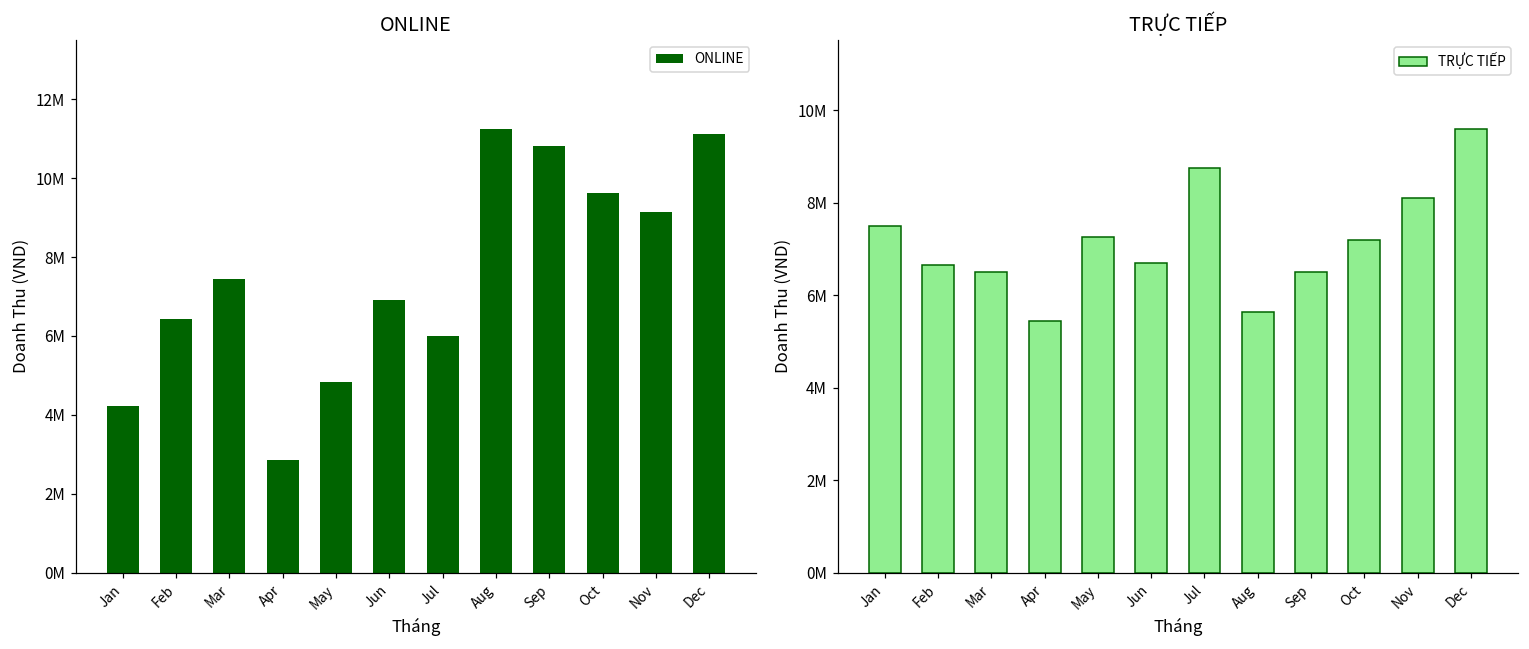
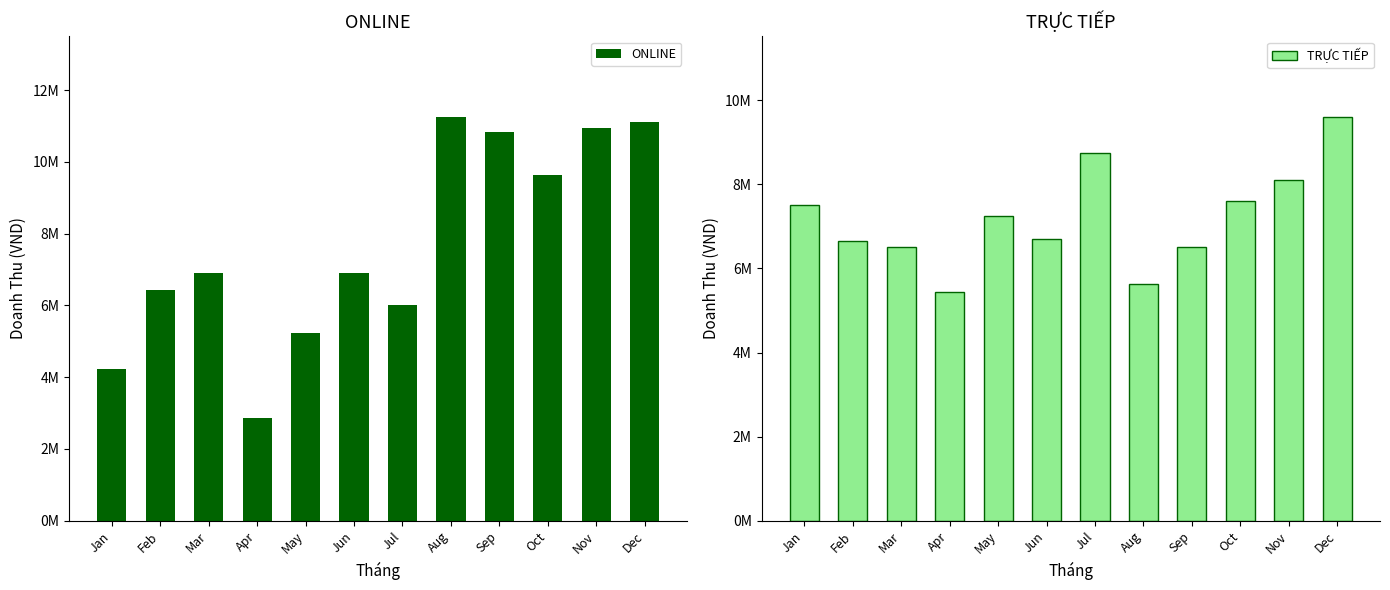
  {
    "ONLINE": {
      "Jan": 4200000,
      "Feb": 6400000,
-     "Mar": 7400000,
+     "Mar": 6900000,
      "Apr": 2900000,
-     "May": 4800000,
+     "May": 5200000,
      "Jun": 6900000,
      "Jul": 6000000,
      "Aug": 11300000,
      "Sep": 10800000,
      "Oct": 9600000,
-     "Nov": 9100000,
+     "Nov": 10900000,
      "Dec": 11100000
    },
    "TRỰC TIẾP": {
      "Jan": 7500000,
      "Feb": 6700000,
      "Mar": 6500000,
      "Apr": 5500000,
      "May": 7300000,
      "Jun": 6700000,
      "Jul": 8800000,
      "Aug": 5600000,
      "Sep": 6500000,
-     "Oct": 7200000,
+     "Oct": 7600000,
      "Nov": 8100000,
      "Dec": 9600000
    }
  }
